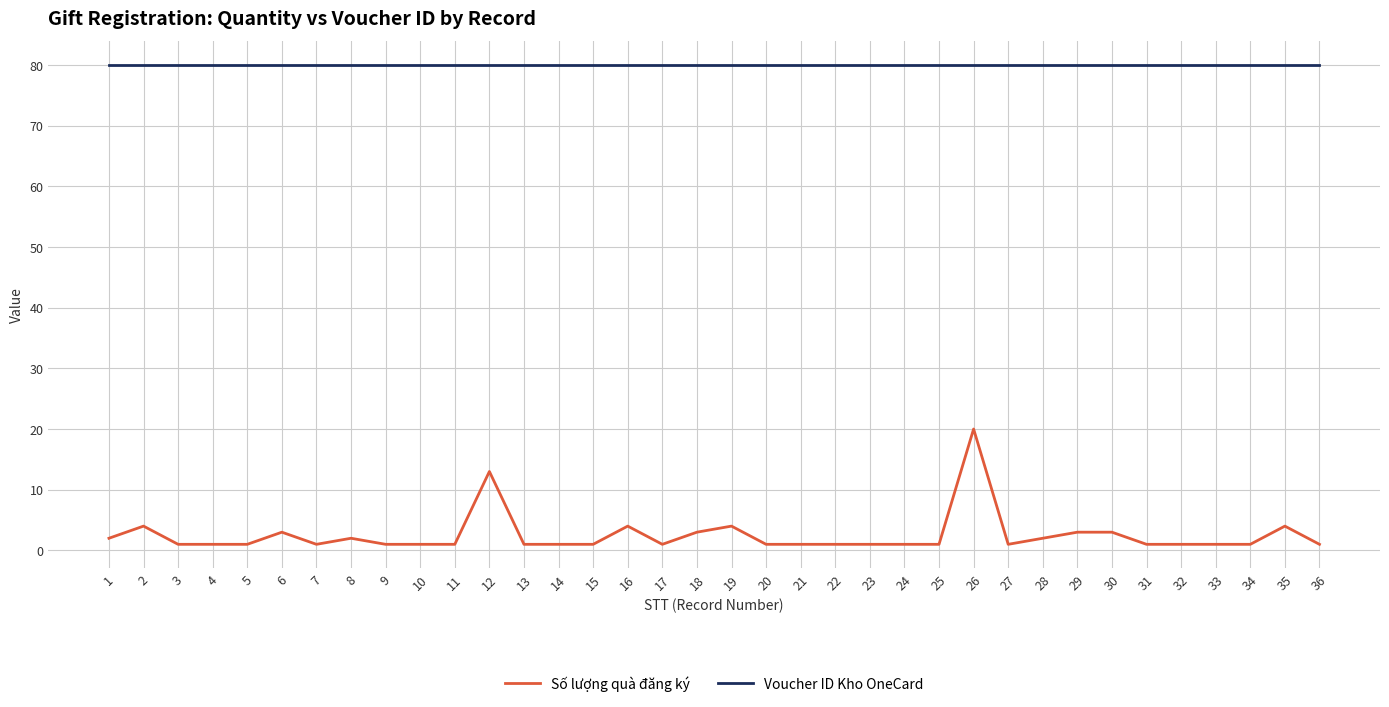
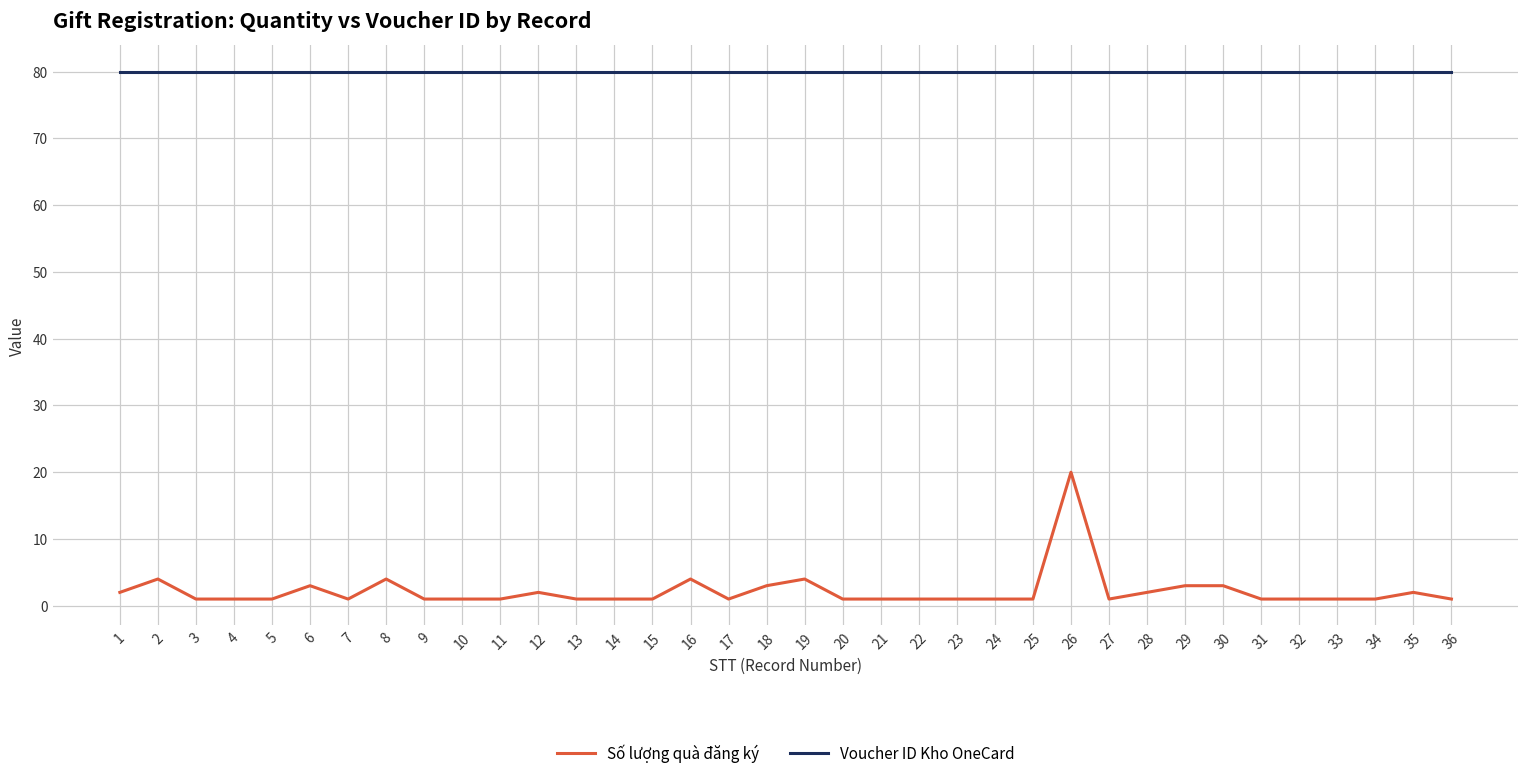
  {
    "Số lượng quà đăng ký": {
      "1": 2,
      "2": 4,
      "3": 1,
      "4": 1,
      "5": 1,
      "6": 3,
      "7": 1,
-     "8": 2,
+     "8": 4,
      "9": 1,
      "10": 1,
      "11": 1,
-     "12": 13,
+     "12": 2,
      "13": 1,
      "14": 1,
      "15": 1,
      "16": 4,
      "17": 1,
      "18": 3,
      "19": 4,
      "20": 1,
      "21": 1,
      "22": 1,
      "23": 1,
      "24": 1,
      "25": 1,
      "26": 20,
      "27": 1,
      "28": 2,
      "29": 3,
      "30": 3,
      "31": 1,
      "32": 1,
      "33": 1,
      "34": 1,
-     "35": 4,
+     "35": 2,
      "36": 1
    },
    "Voucher ID Kho OneCard": {
      "1": 80,
      "2": 80,
      "3": 80,
      "4": 80,
      "5": 80,
      "6": 80,
      "7": 80,
      "8": 80,
      "9": 80,
      "10": 80,
      "11": 80,
      "12": 80,
      "13": 80,
      "14": 80,
      "15": 80,
      "16": 80,
      "17": 80,
      "18": 80,
      "19": 80,
      "20": 80,
      "21": 80,
      "22": 80,
      "23": 80,
      "24": 80,
      "25": 80,
      "26": 80,
      "27": 80,
      "28": 80,
      "29": 80,
      "30": 80,
      "31": 80,
      "32": 80,
      "33": 80,
      "34": 80,
      "35": 80,
      "36": 80
    }
  }
